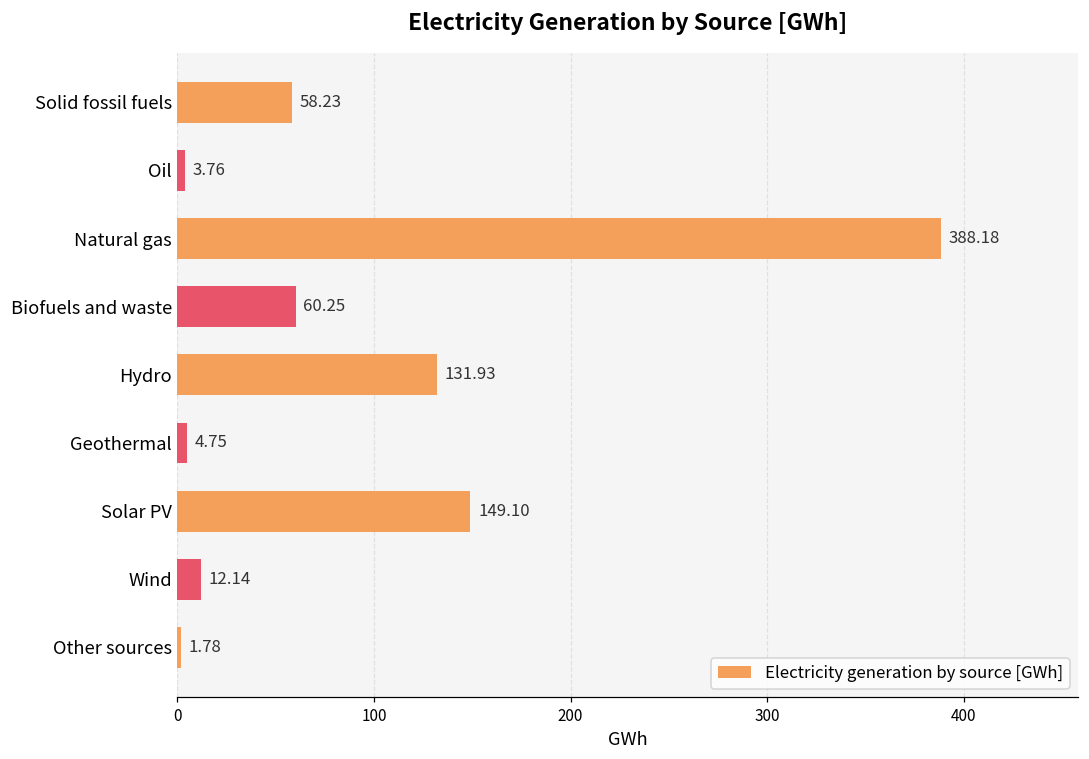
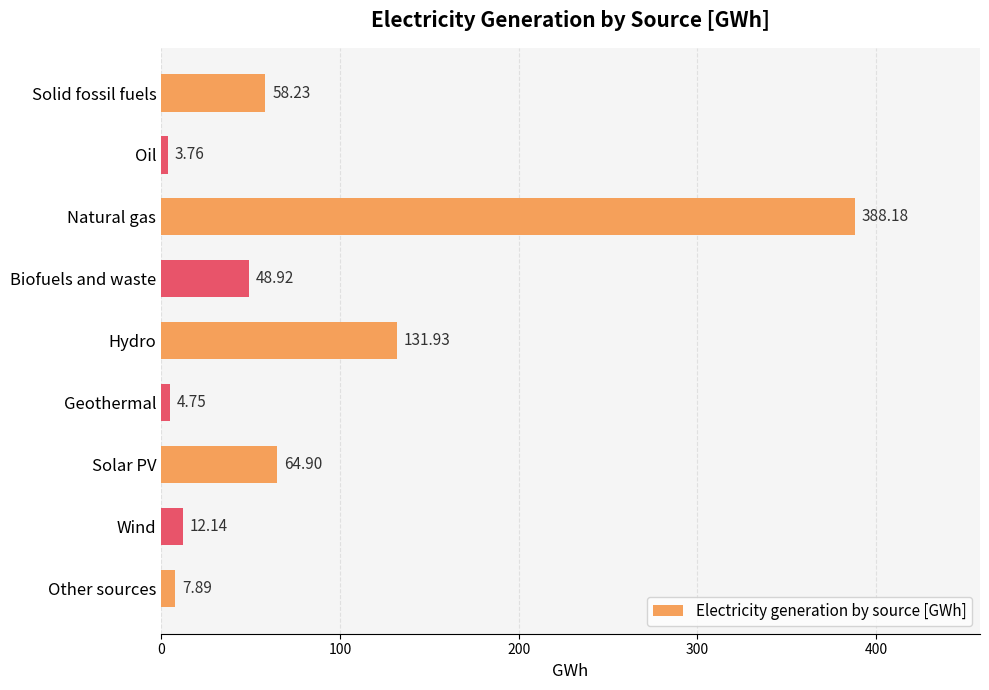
  {
    "Solid fossil fuels": 58.23,
    "Oil": 3.76,
    "Natural gas": 388.18,
-   "Biofuels and waste": 60.25,
+   "Biofuels and waste": 48.92,
    "Hydro": 131.93,
    "Geothermal": 4.75,
-   "Solar PV": 149.10,
+   "Solar PV": 64.90,
    "Wind": 12.14,
-   "Other sources": 1.78
+   "Other sources": 7.89
  }
